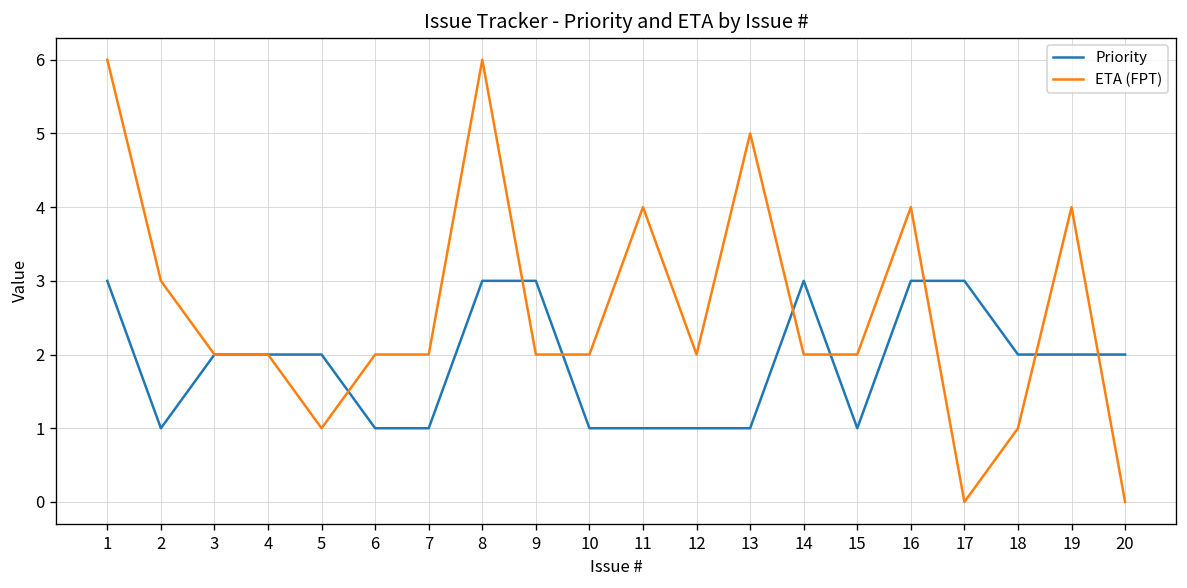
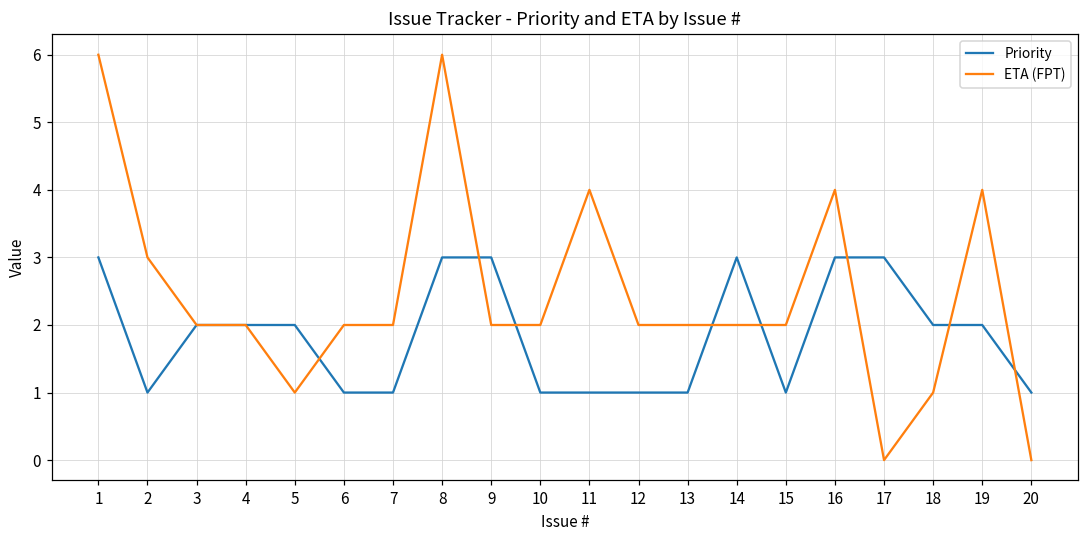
  {
    "Priority": {
      "1": 3,
      "2": 1,
      "5": 2,
      "6": 1,
      "7": 1,
      "8": 3,
      "9": 3,
      "10": 1,
      "11": 1,
      "12": 1,
      "13": 1,
      "14": 3,
      "15": 1,
      "16": 3,
      "17": 3,
      "18": 2,
      "19": 2,
-     "20": 2
+     "20": 1
    },
    "ETA (FPT)": {
      "1": 6,
      "2": 3,
      "5": 1,
      "6": 2,
      "7": 2,
      "8": 6,
      "9": 2,
      "10": 2,
      "11": 4,
      "12": 2,
-     "13": 5,
+     "13": 2,
      "14": 2,
      "15": 2,
      "16": 4,
      "17": 0,
      "18": 1,
      "19": 4,
      "20": 0
    }
  }
